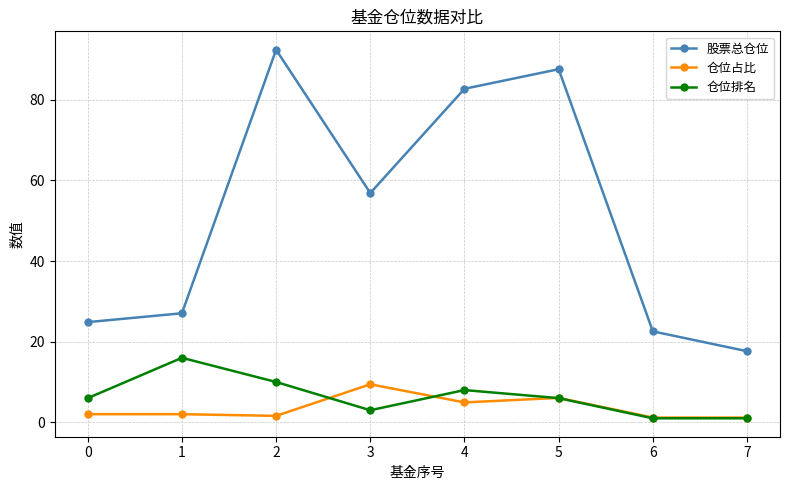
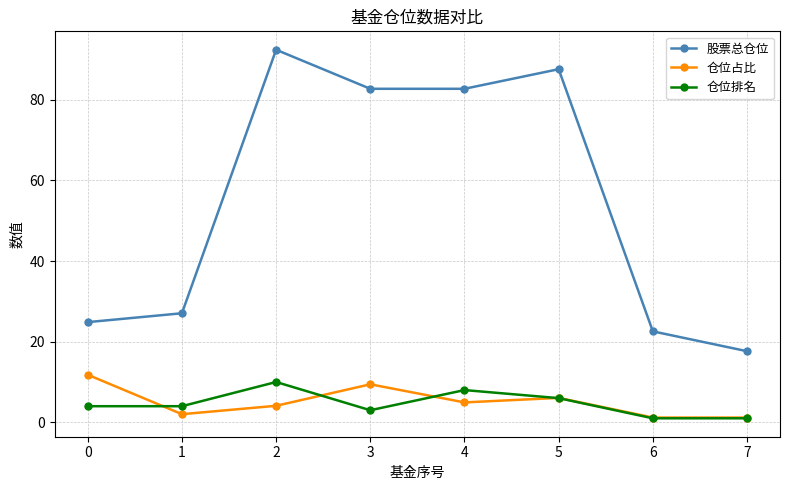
  {
    "股票总仓位": {
      "0": 25,
      "1": 27,
      "2": 92,
-     "3": 57,
+     "3": 83,
      "4": 83,
      "5": 88,
      "6": 23,
      "7": 18
    },
    "仓位占比": {
-     "0": 2,
+     "0": 12,
      "1": 2,
-     "2": 2,
+     "2": 4,
      "3": 9,
      "4": 5
    },
    "仓位排名": {
-     "0": 6,
-     "1": 16,
+     "0": 4,
+     "1": 4,
      "2": 10,
      "3": 3,
      "4": 8
    }
  }
